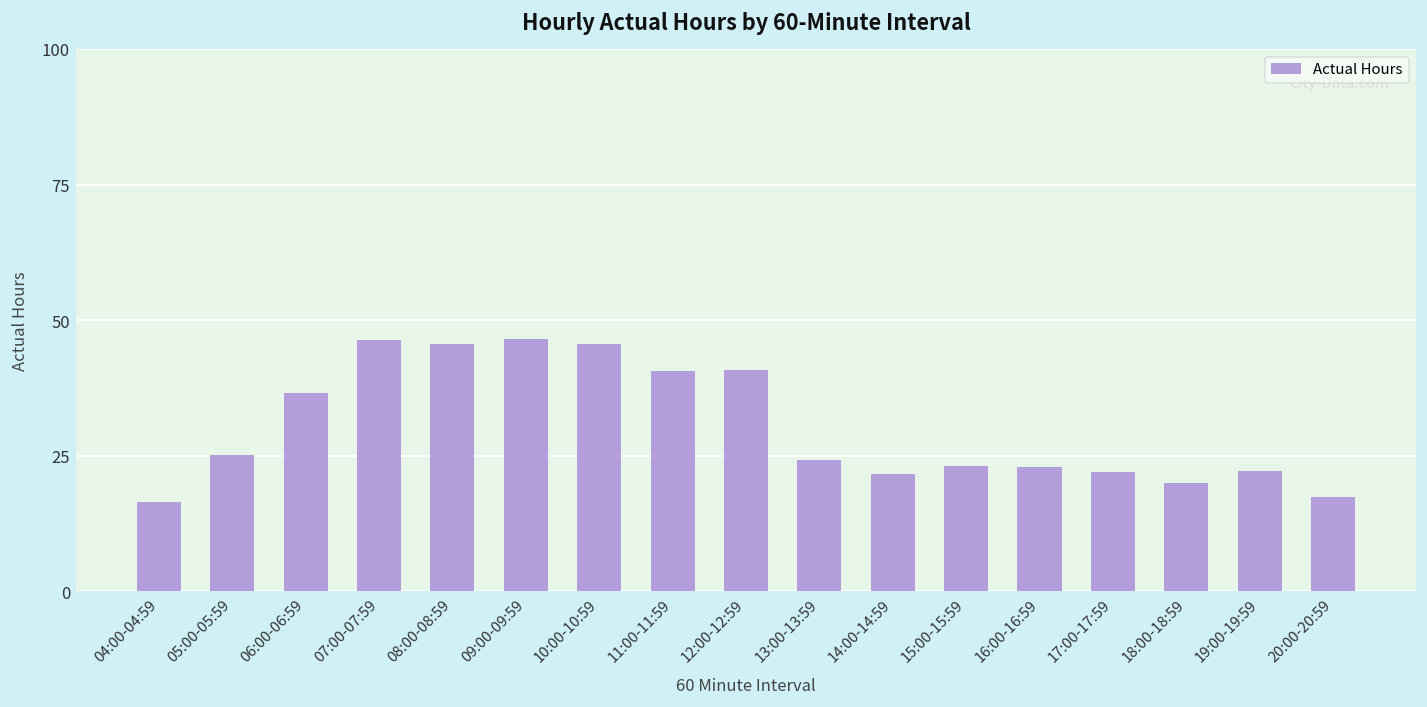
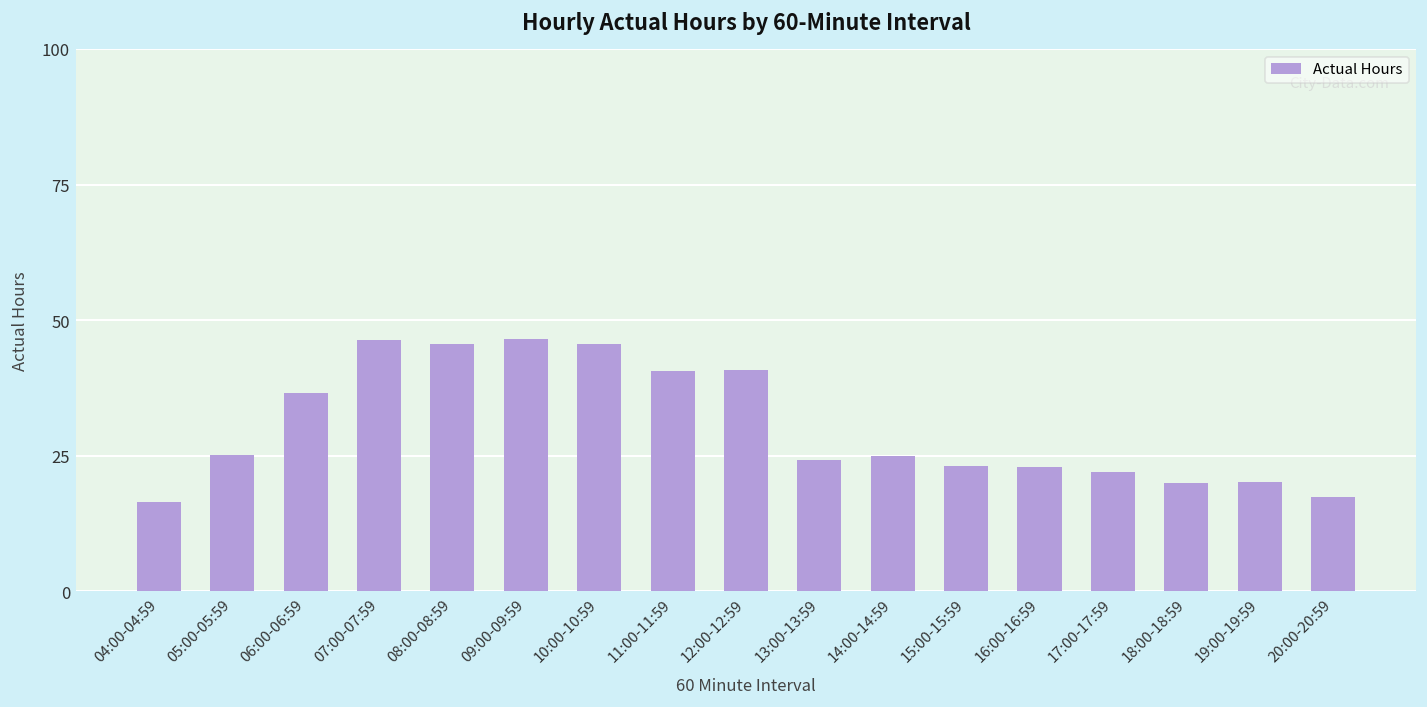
  {
    "04:00-04:59": 16,
    "05:00-05:59": 25,
    "06:00-06:59": 37,
    "07:00-07:59": 46,
    "08:00-08:59": 46,
    "09:00-09:59": 46,
    "10:00-10:59": 46,
    "11:00-11:59": 41,
    "12:00-12:59": 41,
    "13:00-13:59": 24,
-   "14:00-14:59": 22,
+   "14:00-14:59": 25,
    "15:00-15:59": 23,
    "16:00-16:59": 23,
    "17:00-17:59": 22,
    "18:00-18:59": 20,
-   "19:00-19:59": 22,
+   "19:00-19:59": 20,
    "20:00-20:59": 17
  }
